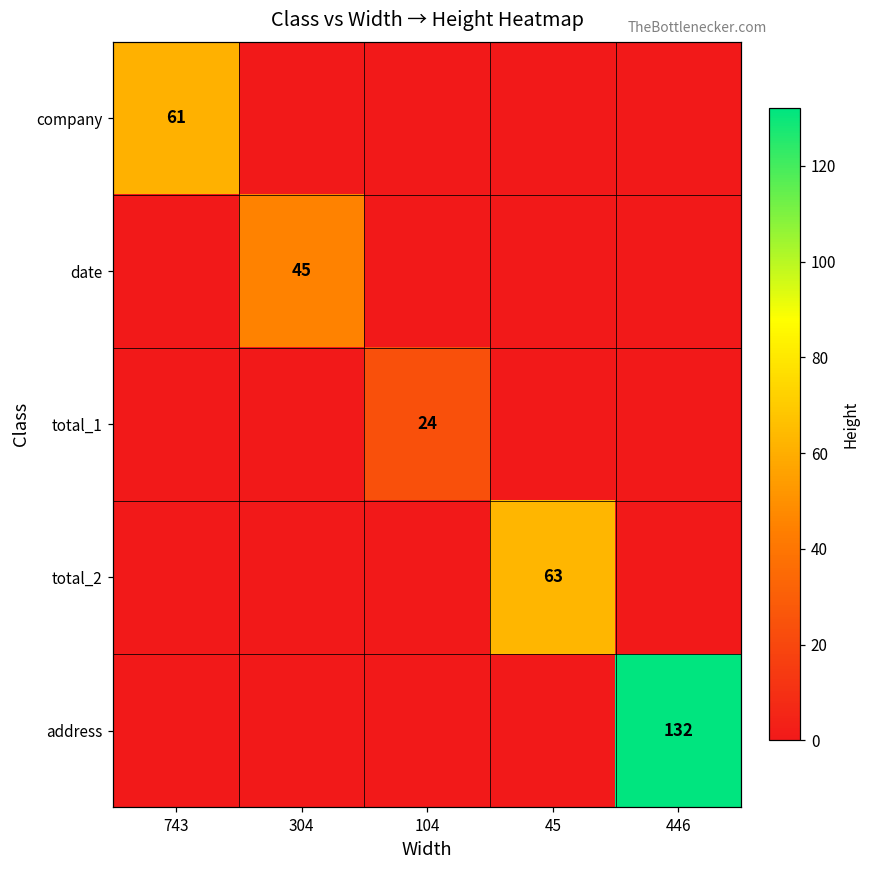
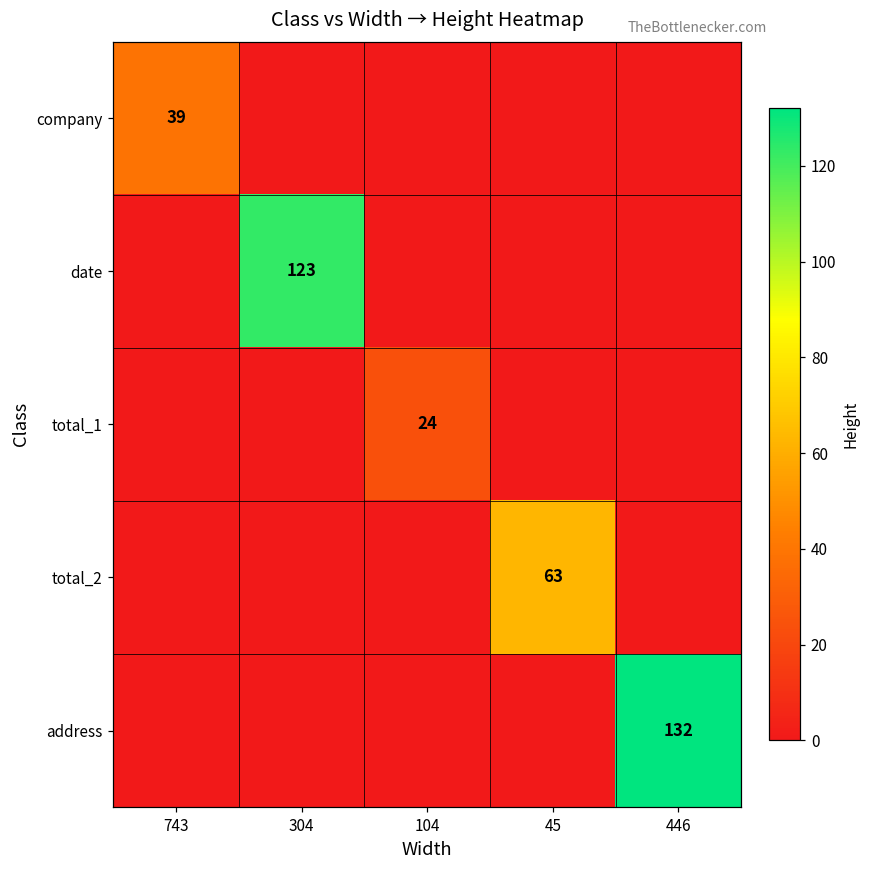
  {
    "company": {
-     "743": 61
+     "743": 39
    },
    "date": {
-     "304": 45
+     "304": 123
    },
    "total_1": {
      "104": 24
    },
    "total_2": {
      "45": 63
    },
    "address": {
      "446": 132
    }
  }
